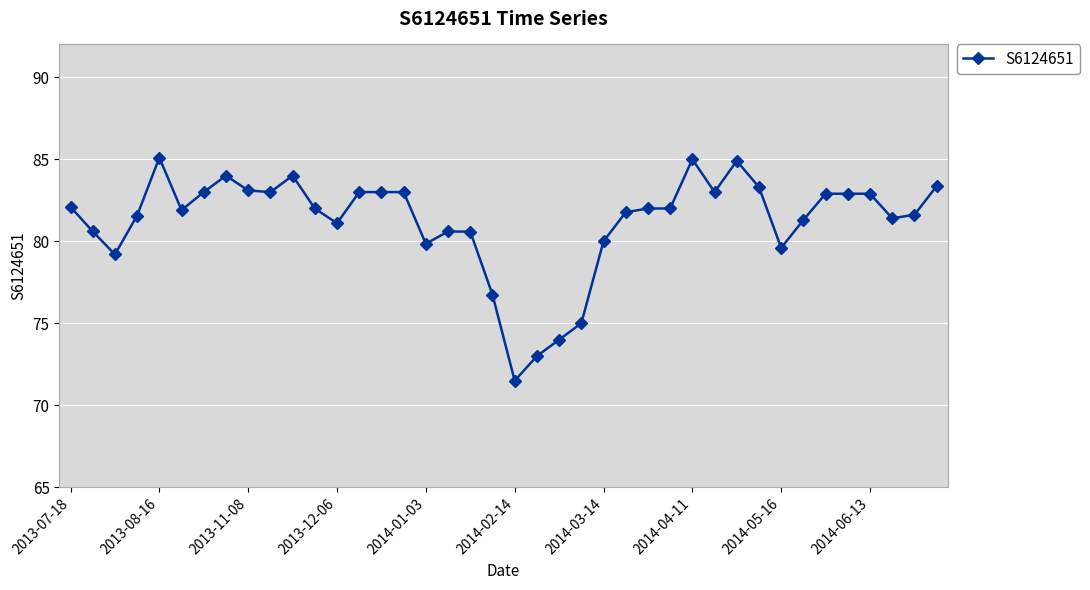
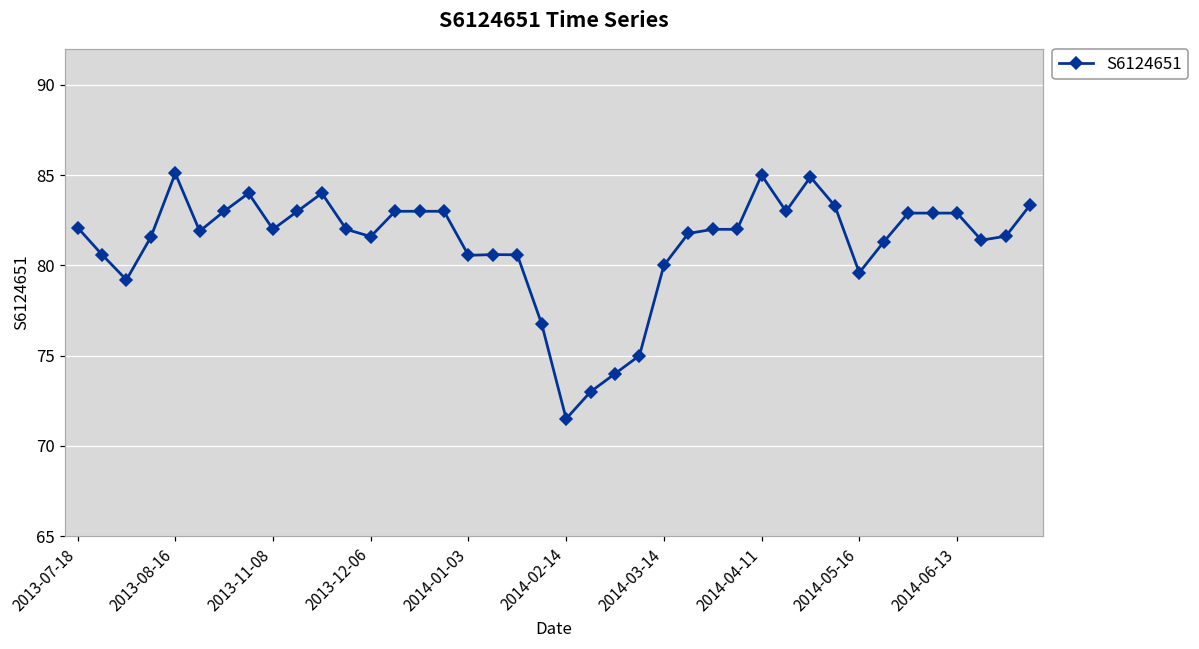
  {
    "2013-07-18": 82.1,
    "2013-08-16": 85.1,
-   "2013-11-08": 83.1,
-   "2013-12-06": 81.1,
-   "2014-01-03": 79.9,
+   "2013-11-08": 82.0,
+   "2013-12-06": 81.6,
+   "2014-01-03": 80.6,
    "2014-02-14": 71.5,
    "2014-03-14": 80.0,
    "2014-04-11": 85.0,
    "2014-05-16": 79.6,
    "2014-06-13": 82.9
  }
